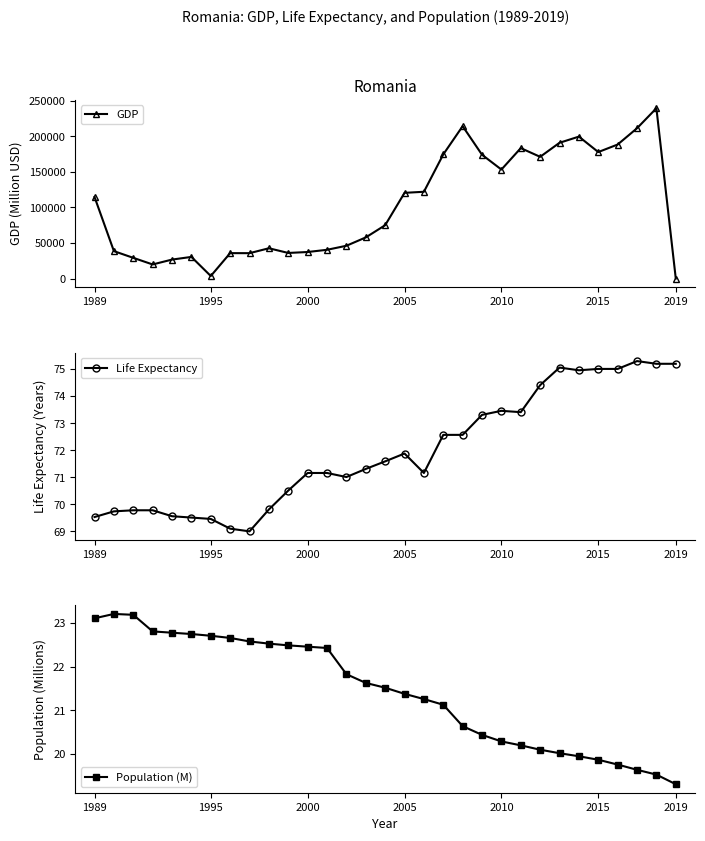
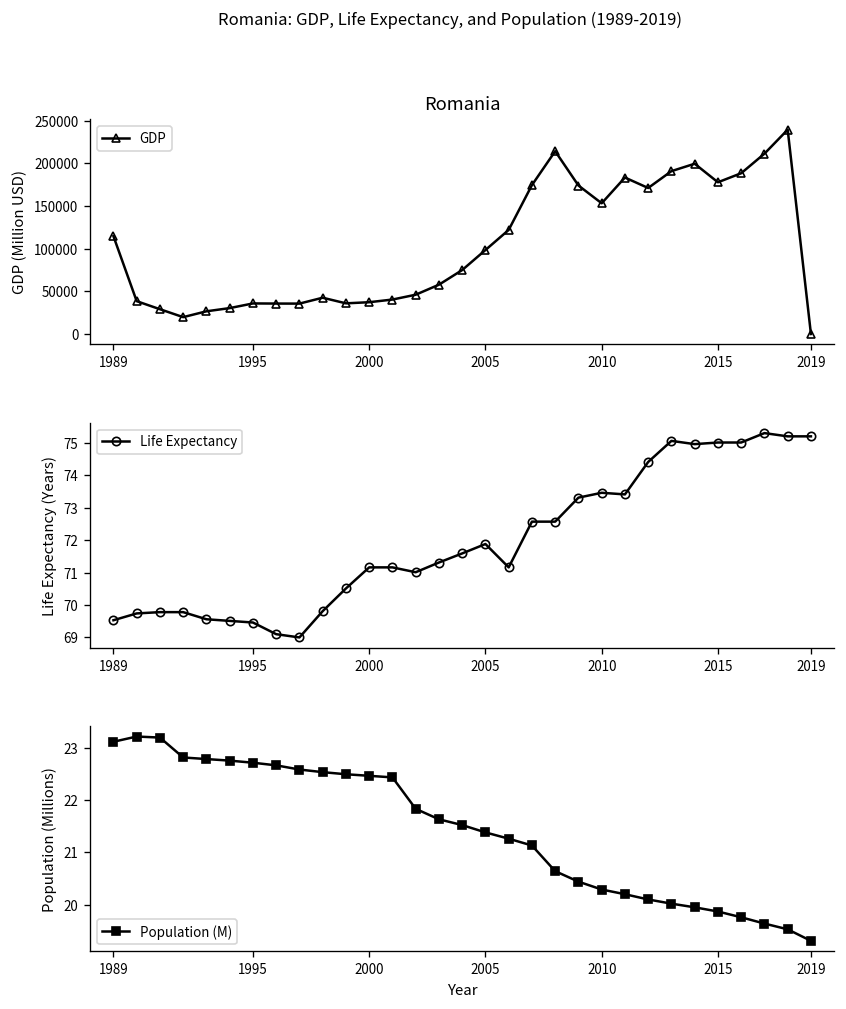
  {
    "Romania": {
      "1989": 110000,
-     "1995": 0,
+     "1995": 40000,
      "2000": 40000,
-     "2005": 120000,
+     "2005": 100000,
      "2010": 150000,
      "2015": 180000,
      "2019": 0
    }
  }
